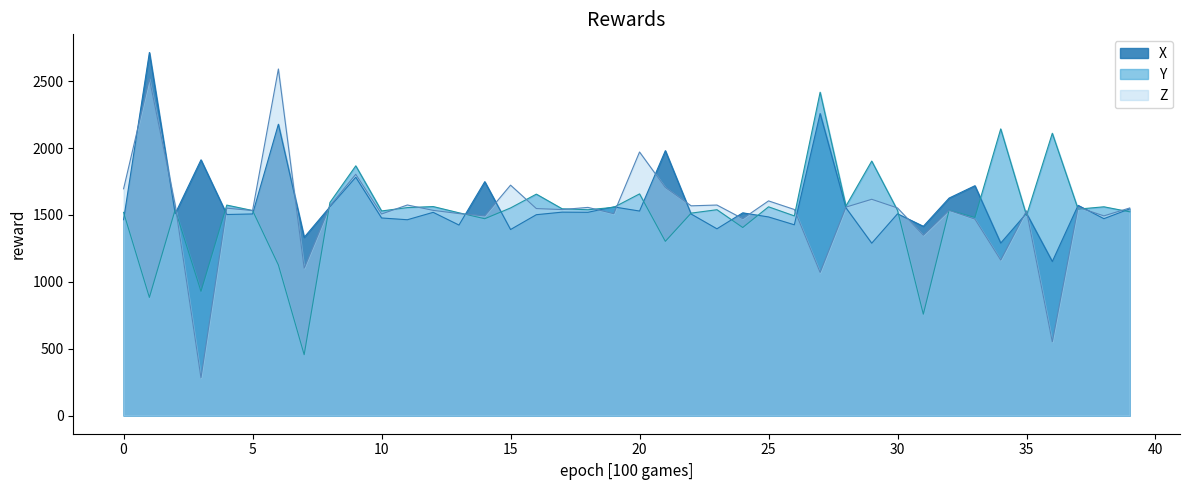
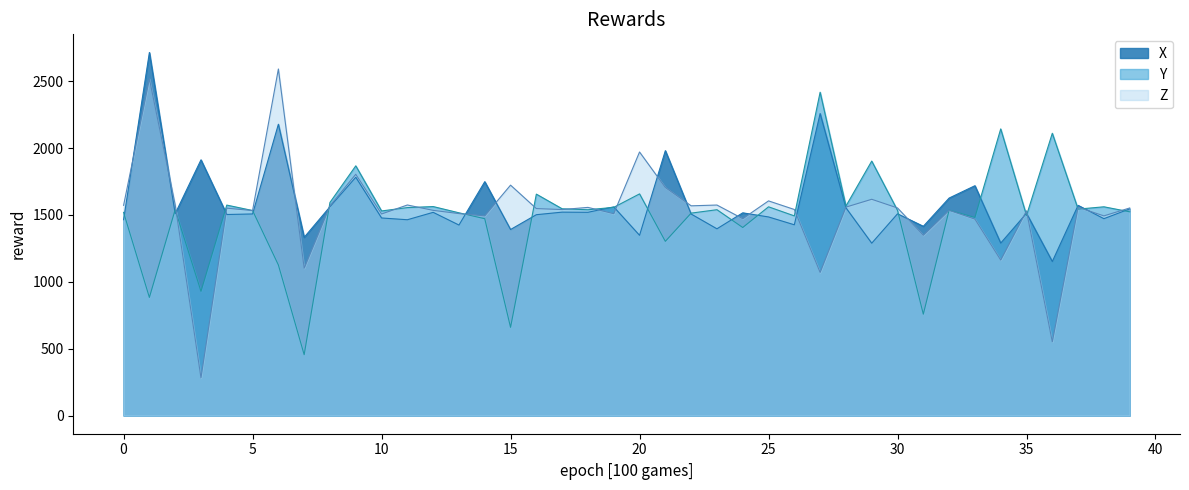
  {
    "X": {
      "0": 1460,
      "5": 1510,
      "10": 1480,
      "15": 1390,
-     "20": 1530,
+     "20": 1350,
      "25": 1490,
      "30": 1510
    },
    "Y": {
      "0": 1520,
      "10": 1530,
-     "15": 1550,
+     "15": 660,
      "20": 1660,
      "25": 1560
    },
    "Z": {
-     "0": 1700,
+     "0": 1570,
      "10": 1510,
      "15": 1720,
      "20": 1970,
      "25": 1610
    }
  }
